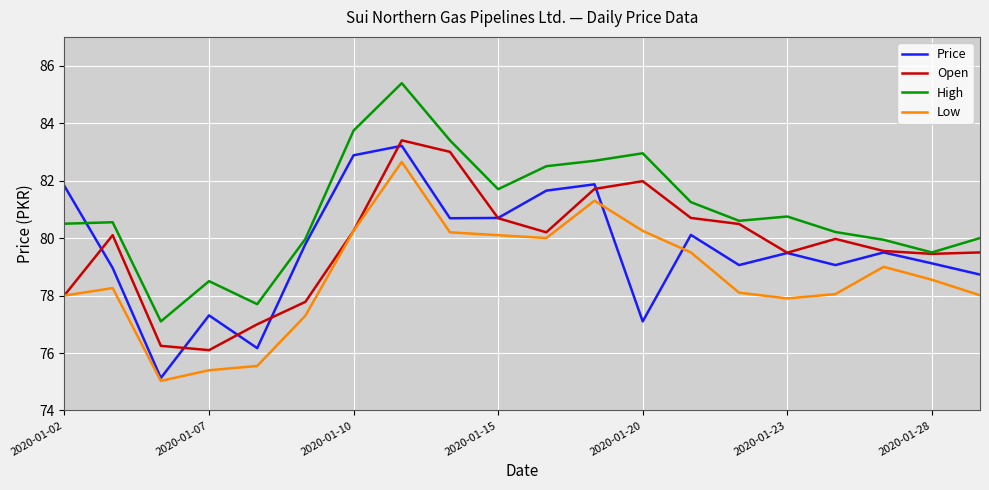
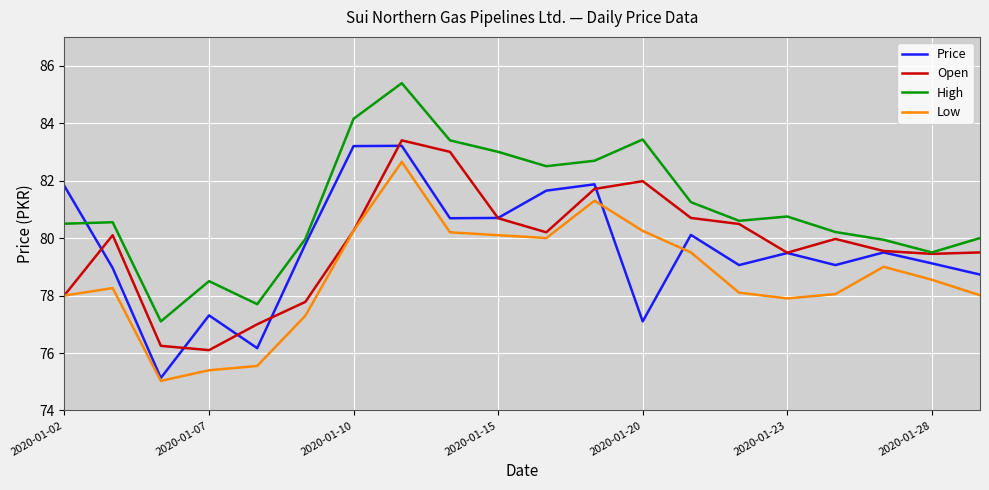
  {
    "Price": {
      "2020-01-02": 81.8,
      "2020-01-07": 77.3,
-     "2020-01-10": 82.9,
+     "2020-01-10": 83.2,
      "2020-01-20": 77.1,
      "2020-01-28": 79.1
    },
    "Open": {
      "2020-01-07": 76.1,
      "2020-01-20": 82.0
    },
    "High": {
      "2020-01-02": 80.5,
      "2020-01-07": 78.5,
-     "2020-01-10": 83.7,
-     "2020-01-15": 81.7,
-     "2020-01-20": 83.0,
+     "2020-01-10": 84.2,
+     "2020-01-15": 83.0,
+     "2020-01-20": 83.4,
      "2020-01-23": 80.8
    },
    "Low": {
      "2020-01-07": 75.4,
      "2020-01-15": 80.1,
      "2020-01-20": 80.3,
      "2020-01-23": 77.9,
      "2020-01-28": 78.6
    }
  }
